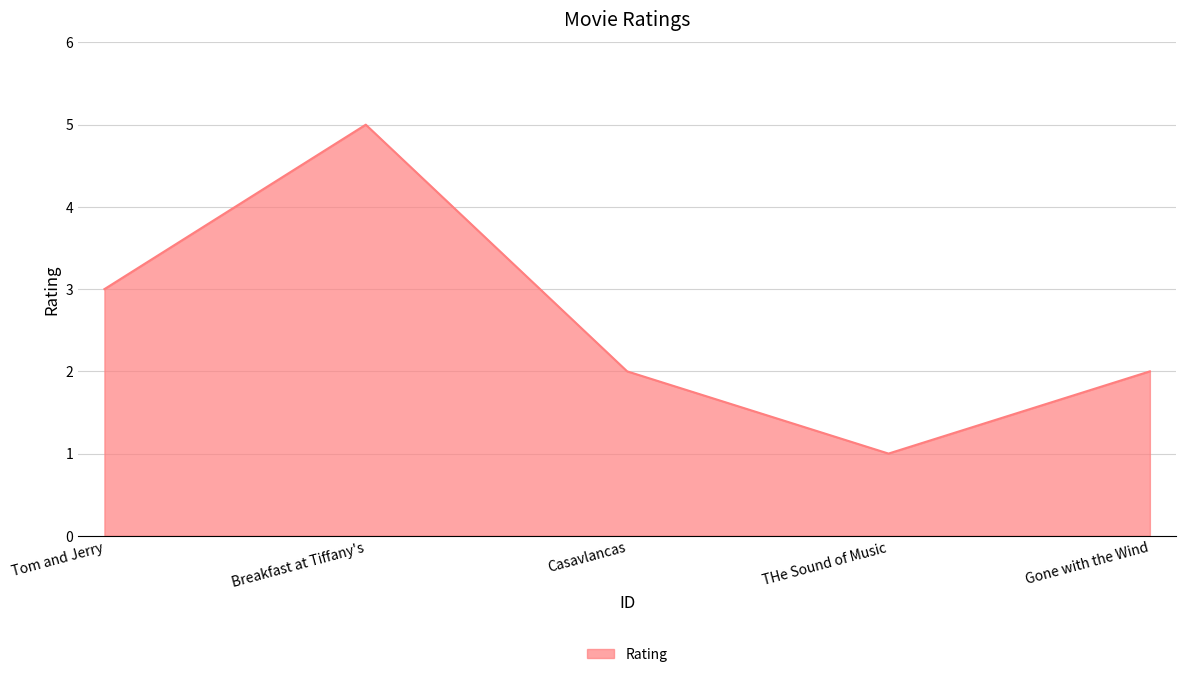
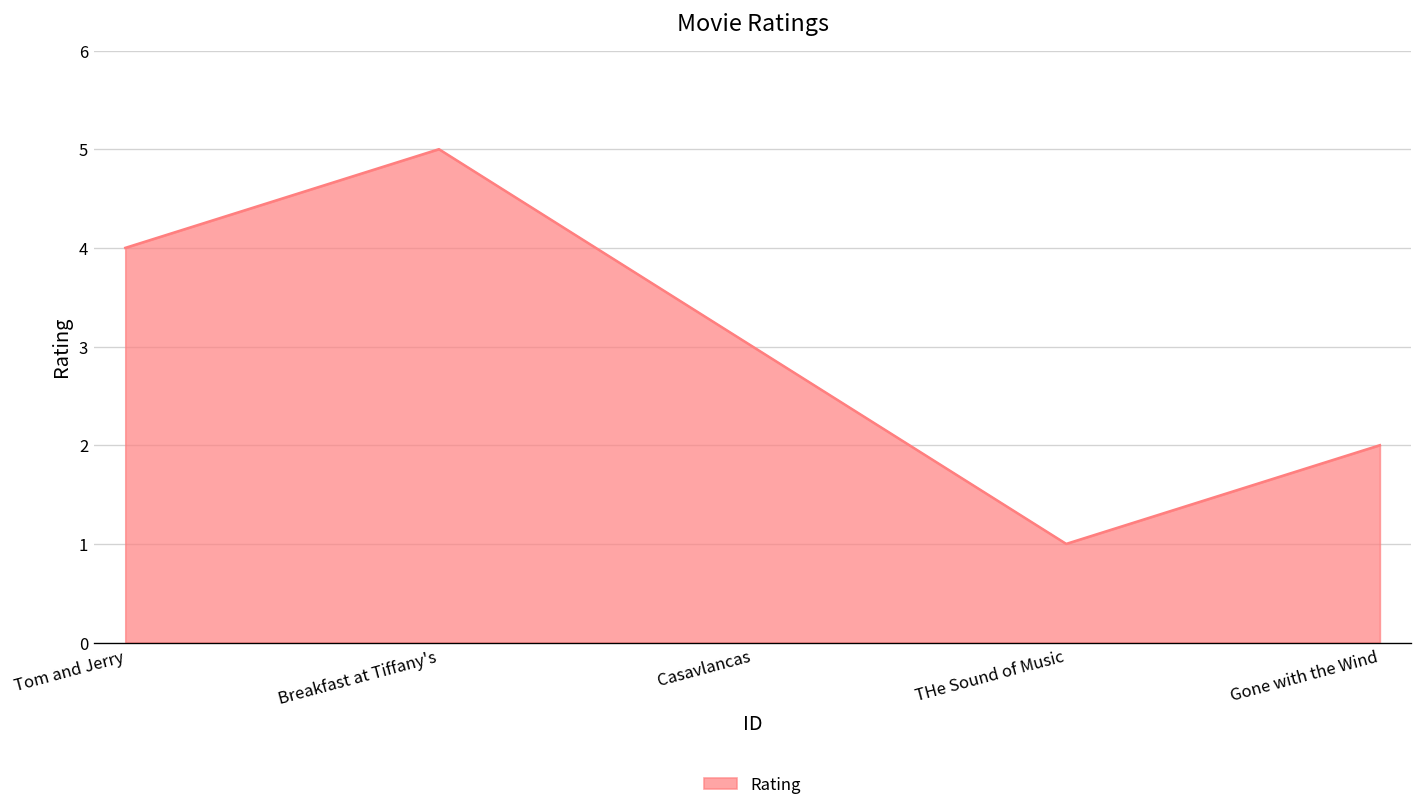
  {
-   "Tom and Jerry": 3,
+   "Tom and Jerry": 4,
    "Breakfast at Tiffany's": 5,
-   "Casavlancas": 2,
+   "Casavlancas": 3,
    "THe Sound of Music": 1,
    "Gone with the Wind": 2
  }
